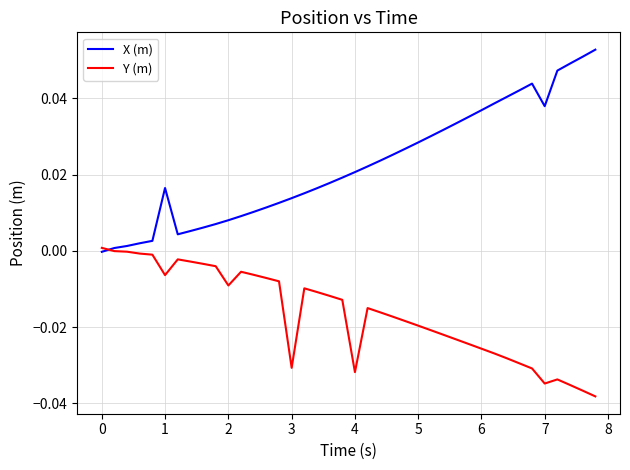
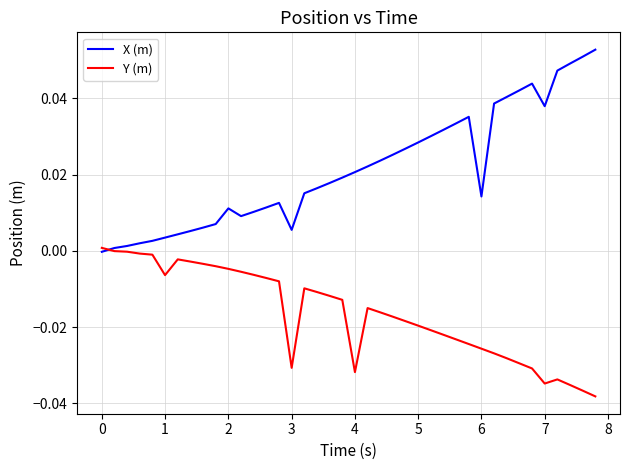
  {
    "X (m)": {
      "0": 0.000,
-     "1": 0.016,
-     "2": 0.008,
-     "3": 0.014,
+     "1": 0.003,
+     "2": 0.011,
+     "3": 0.006,
      "4": 0.021,
      "5": 0.028,
-     "6": 0.037,
+     "6": 0.014,
      "7": 0.038
    },
    "Y (m)": {
      "0": 0.001,
      "1": -0.006,
-     "2": -0.009,
+     "2": -0.005,
      "3": -0.031,
      "4": -0.032,
      "5": -0.020,
      "6": -0.026,
      "7": -0.035
    }
  }
